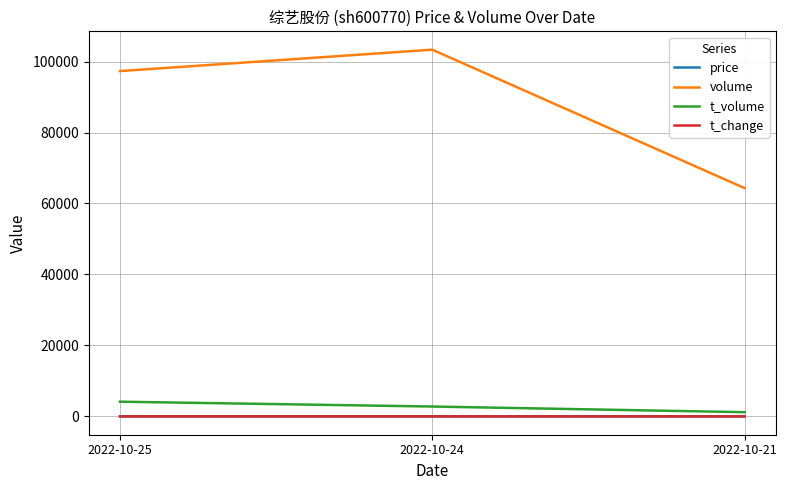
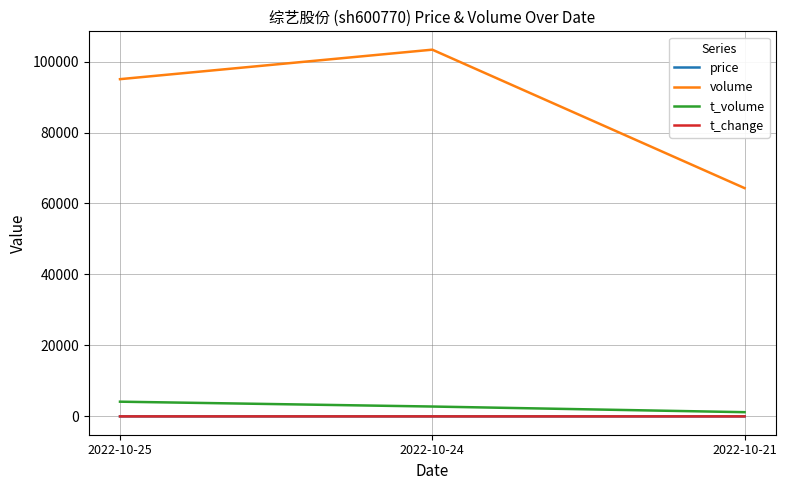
  {
    "t_change": {
      "2022-10-25": 0,
      "2022-10-24": 0,
      "2022-10-21": 0
    },
    "volume": {
-     "2022-10-25": 97000,
+     "2022-10-25": 95000,
      "2022-10-24": 103000,
      "2022-10-21": 64000
    },
    "t_volume": {
      "2022-10-25": 4000,
      "2022-10-24": 3000,
      "2022-10-21": 1000
    }
  }
